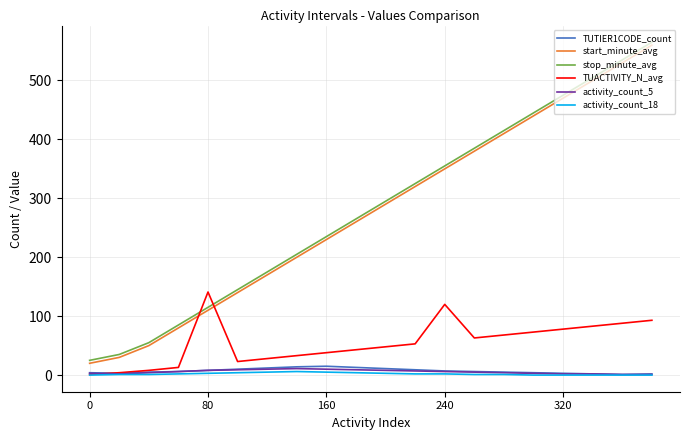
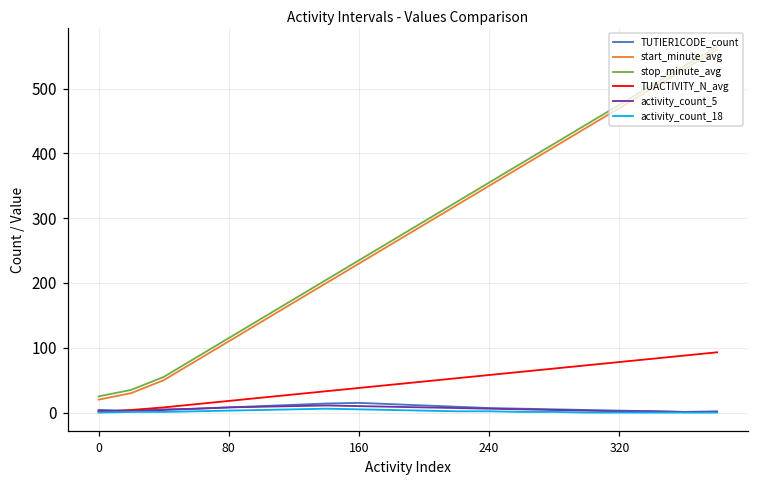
  {
    "TUTIER1CODE_count": {
      "160": 20
    },
    "start_minute_avg": {
      "0": 20,
      "80": 110,
      "160": 230,
      "240": 350
    },
    "stop_minute_avg": {
      "0": 30,
      "80": 120,
      "160": 240,
      "240": 360
    },
    "TUACTIVITY_N_avg": {
-     "80": 140,
+     "80": 20,
      "160": 40,
-     "240": 120,
+     "240": 60,
      "320": 80
    },
    "activity_count_5": {
      "160": 10
    },
    "activity_count_18": {
      "80": 0,
      "160": 10
    }
  }
